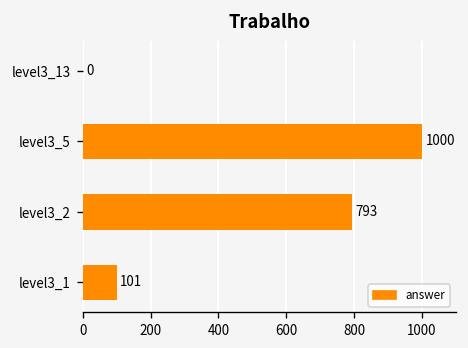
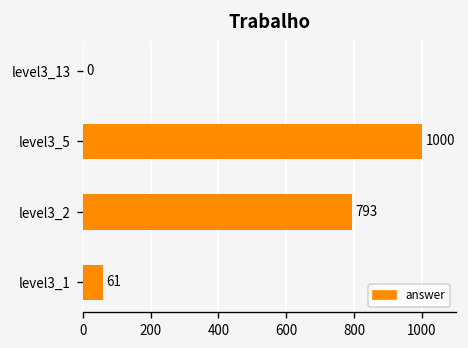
  {
    "level3_13": 0,
    "level3_5": 1000,
    "level3_2": 793,
-   "level3_1": 101
+   "level3_1": 61
  }
